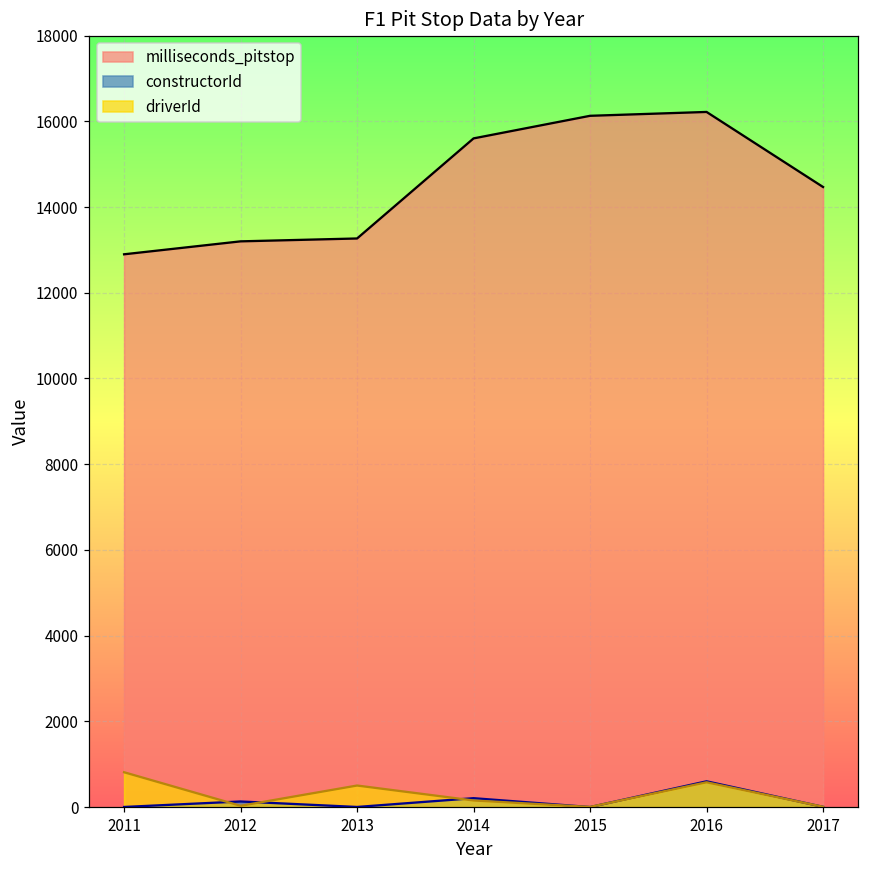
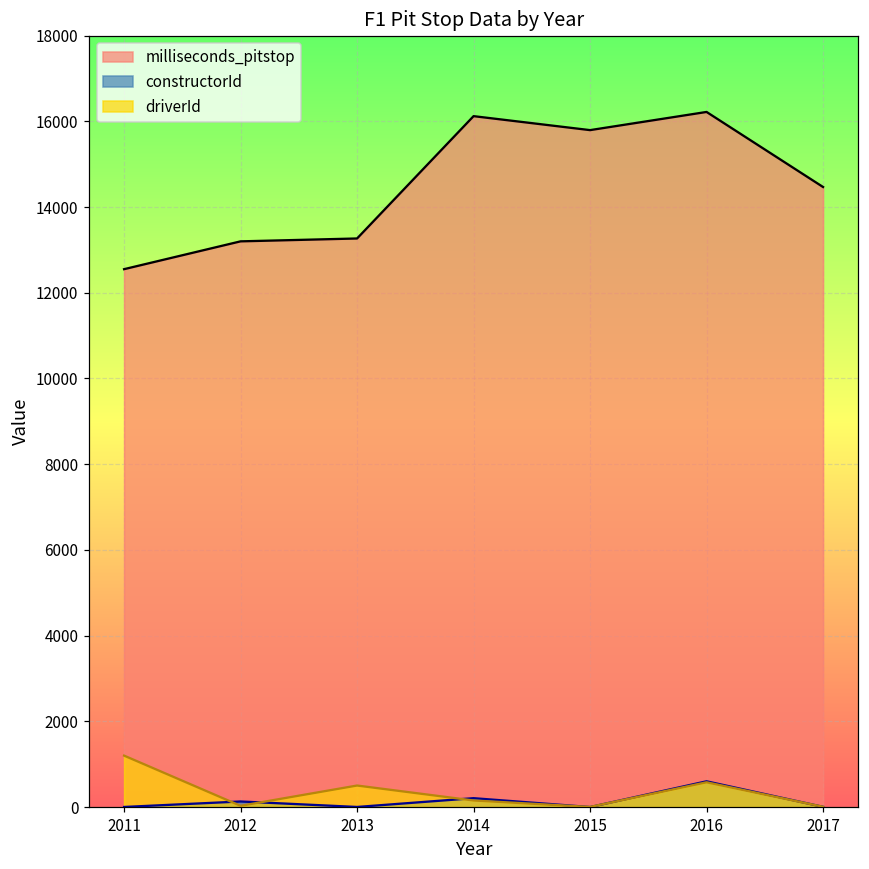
  {
    "milliseconds_pitstop": {
-     "2011": 12900,
+     "2011": 12600,
      "2012": 13200,
      "2013": 13300,
-     "2014": 15600,
-     "2015": 16100,
+     "2014": 16100,
+     "2015": 15800,
      "2016": 16200,
      "2017": 14500
    },
    "constructorId": {
      "2011": 0,
      "2012": 100,
      "2013": 0
    },
    "driverId": {
-     "2011": 800,
+     "2011": 1200,
      "2012": 0,
      "2013": 500
    }
  }
